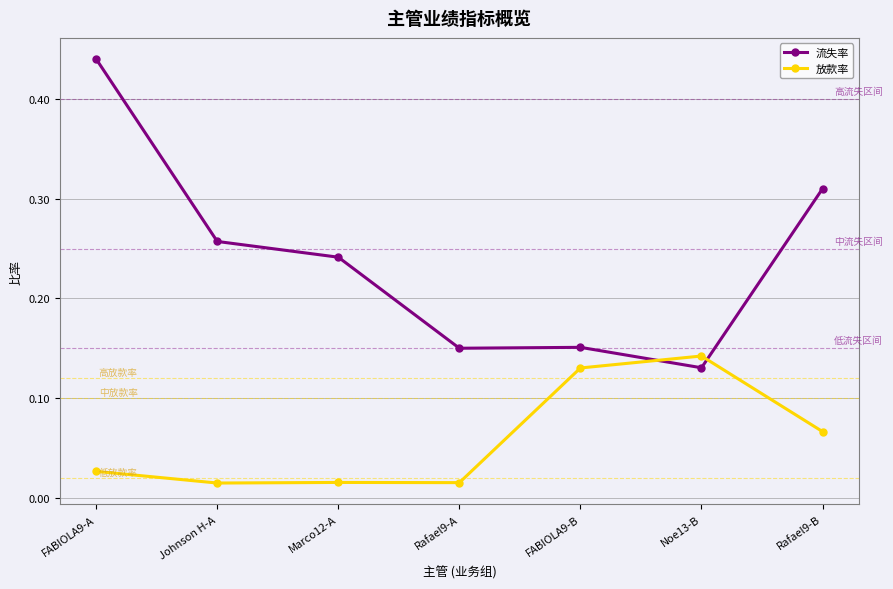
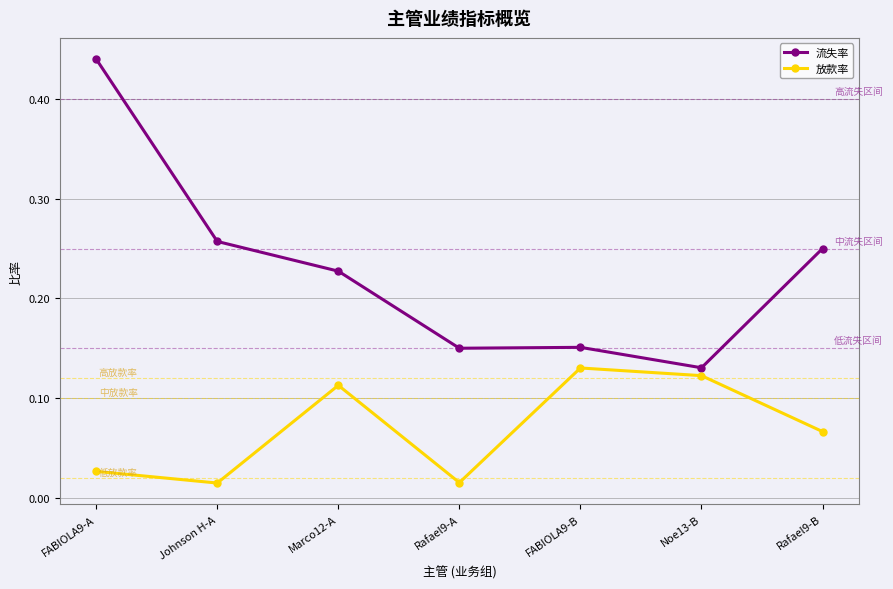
  {
    "流失率": {
      "FABIOLA9-A": 0.44,
      "Johnson H-A": 0.26,
-     "Marco12-A": 0.24,
+     "Marco12-A": 0.23,
      "Rafael9-A": 0.15,
      "FABIOLA9-B": 0.15,
      "Noe13-B": 0.13,
-     "Rafael9-B": 0.31
+     "Rafael9-B": 0.25
    },
    "放款率": {
      "FABIOLA9-A": 0.03,
      "Johnson H-A": 0.01,
-     "Marco12-A": 0.02,
+     "Marco12-A": 0.11,
      "Rafael9-A": 0.02,
      "FABIOLA9-B": 0.13,
-     "Noe13-B": 0.14,
+     "Noe13-B": 0.12,
      "Rafael9-B": 0.07
    }
  }
